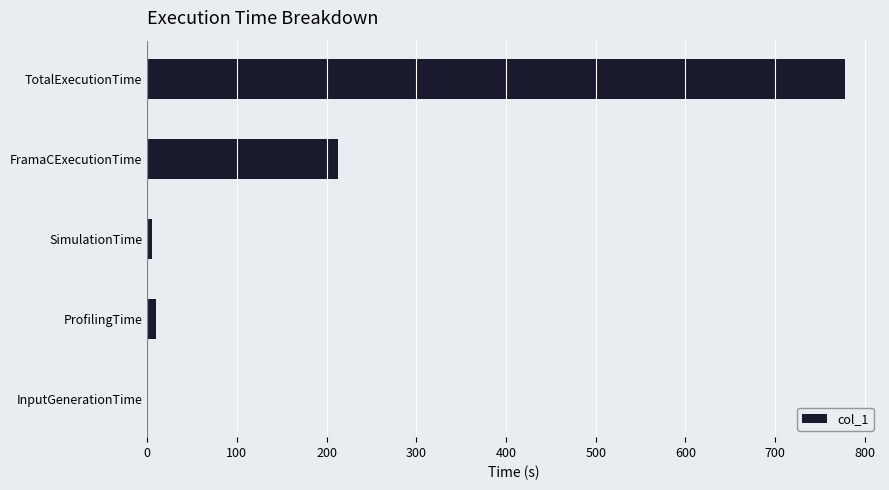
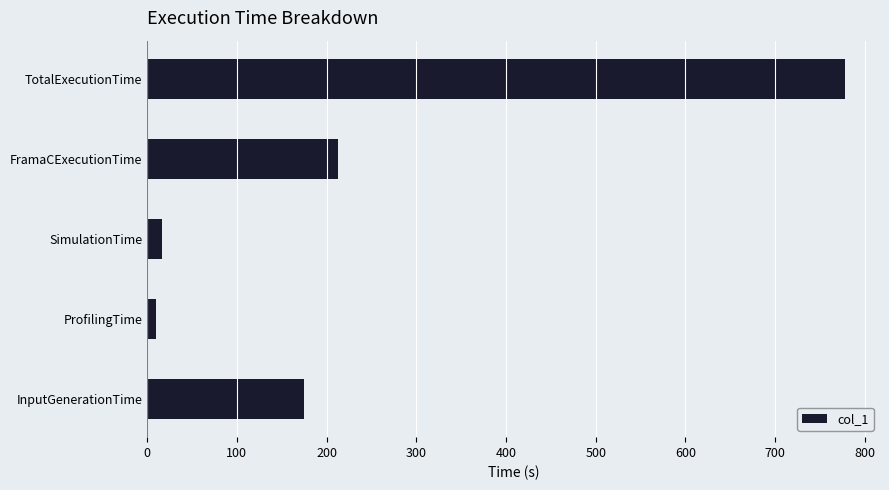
  {
    "TotalExecutionTime": 780,
    "FramaCExecutionTime": 210,
-   "SimulationTime": 10,
+   "SimulationTime": 20,
    "ProfilingTime": 10,
-   "InputGenerationTime": 0
+   "InputGenerationTime": 170
  }
